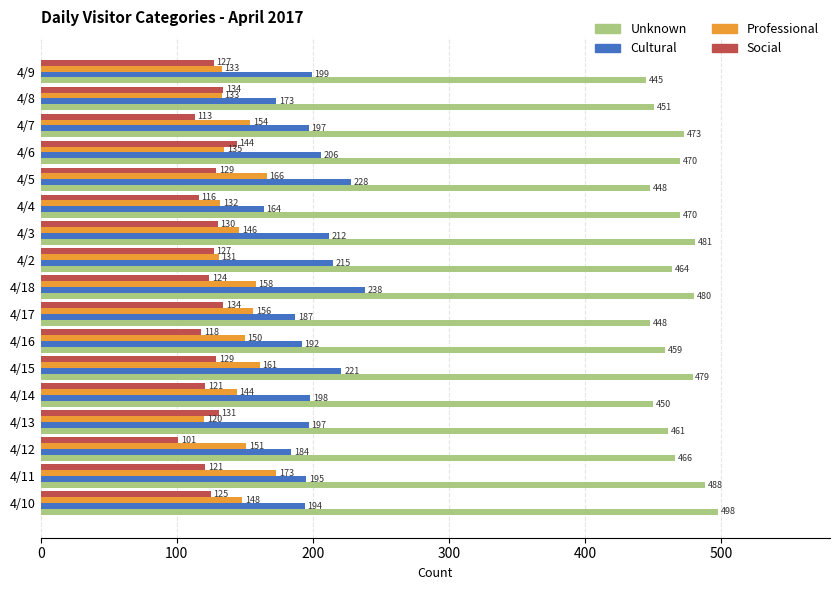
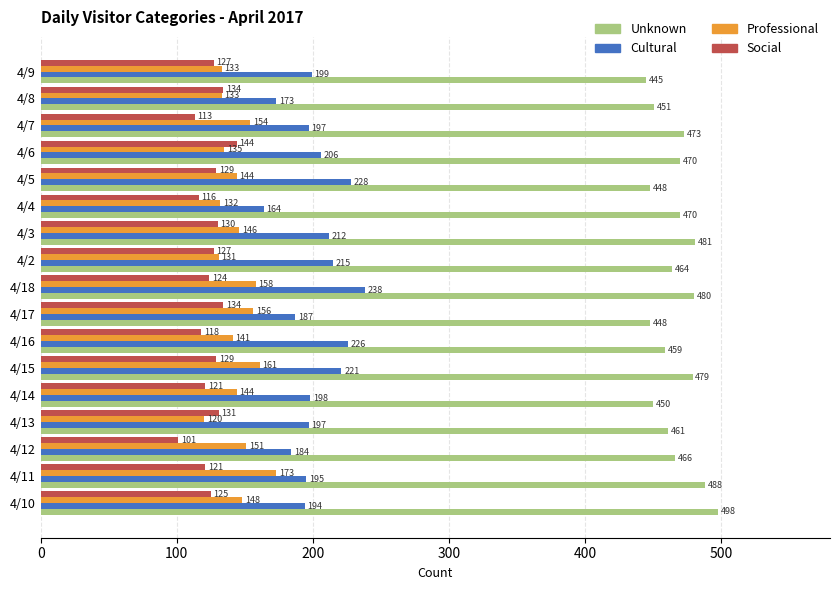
  {
    "Unknown": {
      "4/9": 445,
      "4/8": 451,
      "4/7": 473,
      "4/6": 470,
      "4/5": 448,
      "4/4": 470,
      "4/3": 481,
      "4/2": 464,
      "4/18": 480,
      "4/17": 448,
      "4/16": 459,
      "4/15": 479,
      "4/14": 450,
      "4/13": 461,
      "4/12": 466,
      "4/11": 488,
      "4/10": 498
    },
    "Cultural": {
      "4/9": 199,
      "4/8": 173,
      "4/7": 197,
      "4/6": 206,
      "4/5": 228,
      "4/4": 164,
      "4/3": 212,
      "4/2": 215,
      "4/18": 238,
      "4/17": 187,
-     "4/16": 192,
+     "4/16": 226,
      "4/15": 221,
      "4/14": 198,
      "4/13": 197,
      "4/12": 184,
      "4/11": 195,
      "4/10": 194
    },
    "Professional": {
      "4/7": 154,
      "4/6": 135,
-     "4/5": 166,
+     "4/5": 144,
      "4/4": 132,
      "4/3": 146,
      "4/18": 158,
      "4/17": 156,
-     "4/16": 150,
+     "4/16": 141,
      "4/15": 161,
      "4/14": 144,
      "4/13": 120,
      "4/12": 151,
      "4/11": 173,
      "4/10": 148
    },
    "Social": {
      "4/7": 113,
      "4/6": 144,
      "4/5": 129,
      "4/4": 116,
      "4/3": 130,
      "4/18": 124,
      "4/17": 134,
      "4/16": 118,
      "4/15": 129,
      "4/14": 121,
      "4/13": 131,
      "4/12": 101,
      "4/11": 121,
      "4/10": 125
    }
  }
